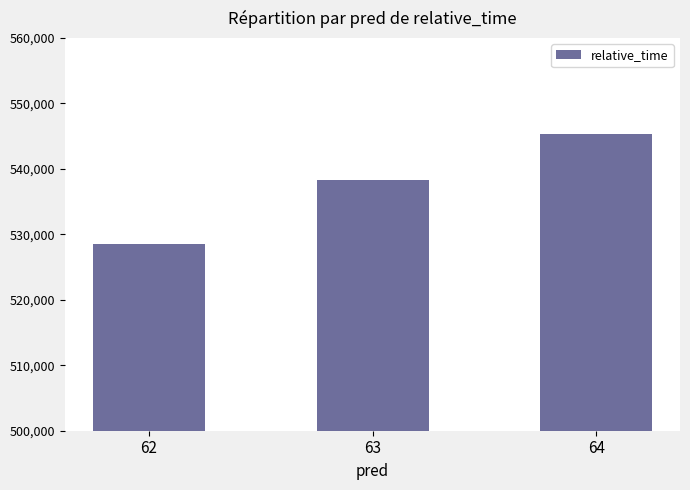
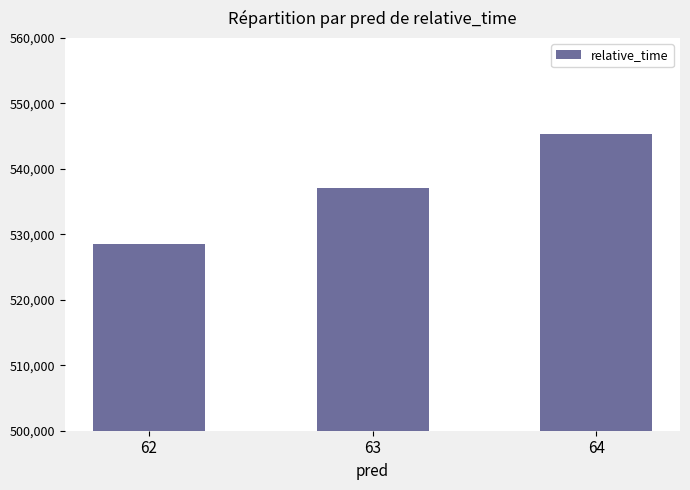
  {
    "62": "529,000",
-   "63": "538,000",
+   "63": "537,000",
    "64": "545,000"
  }
